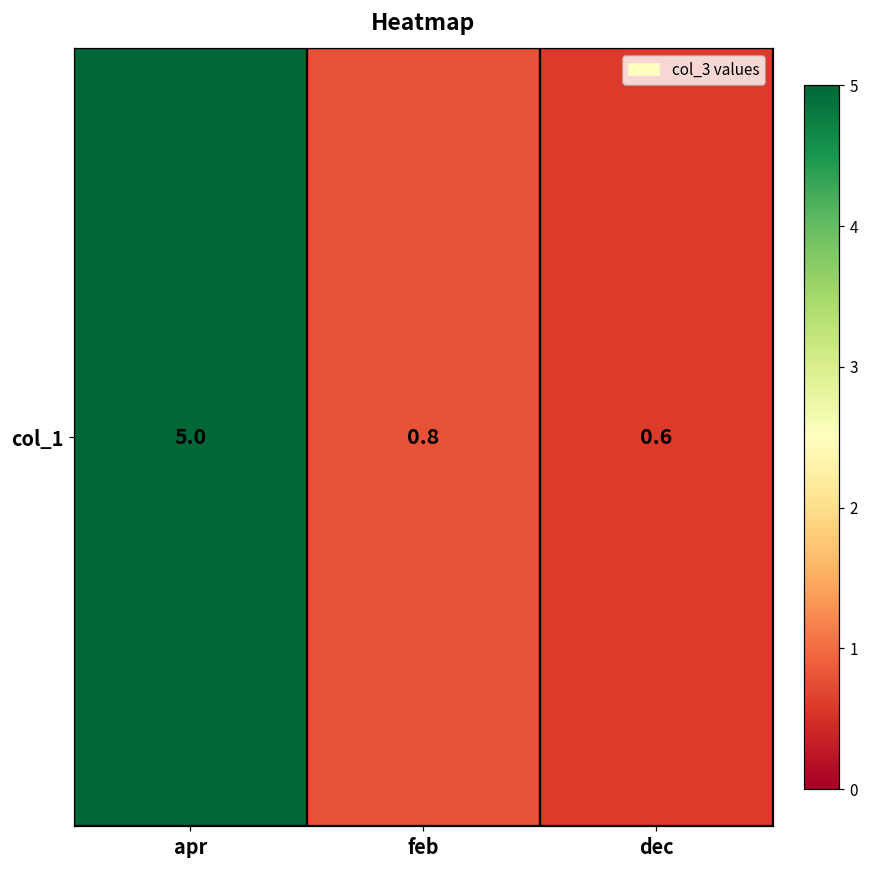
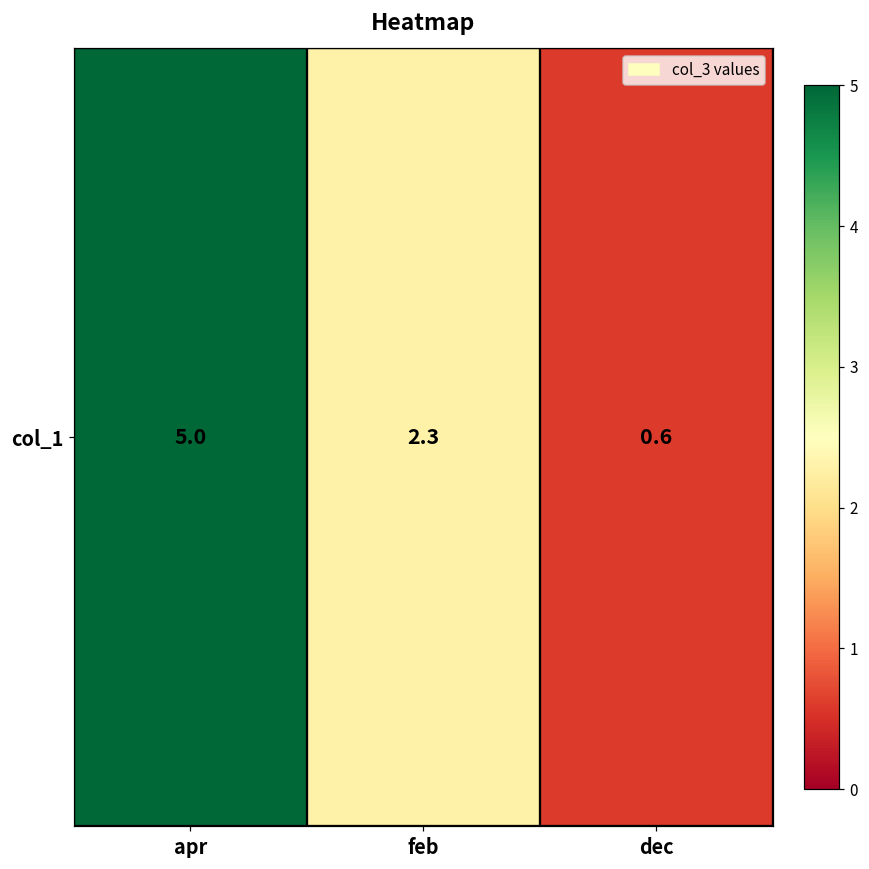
  {
    "col_1": {
      "apr": 5.0,
-     "feb": 0.8,
+     "feb": 2.3,
      "dec": 0.6
    }
  }
